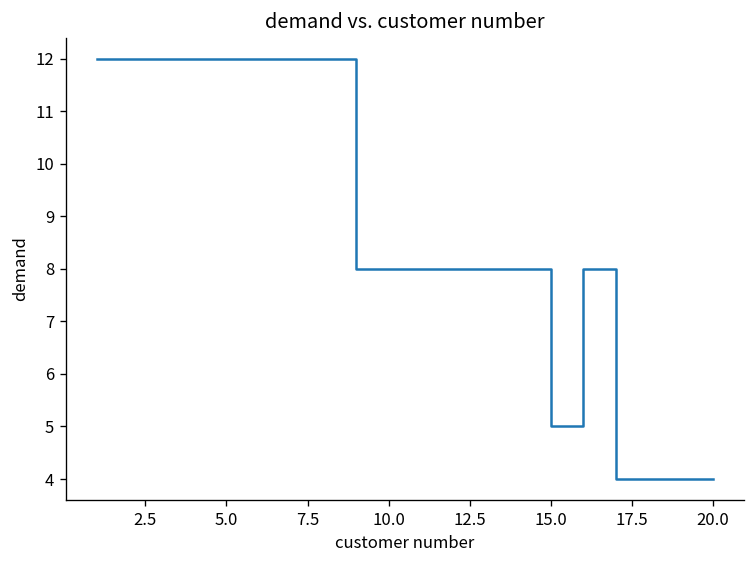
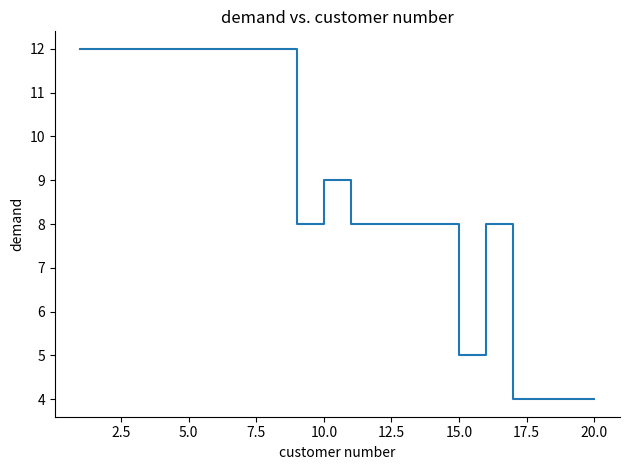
  {
    "5.0": 12,
-   "10.0": 8,
+   "10.0": 9,
    "15.0": 5,
    "20.0": 4
  }
